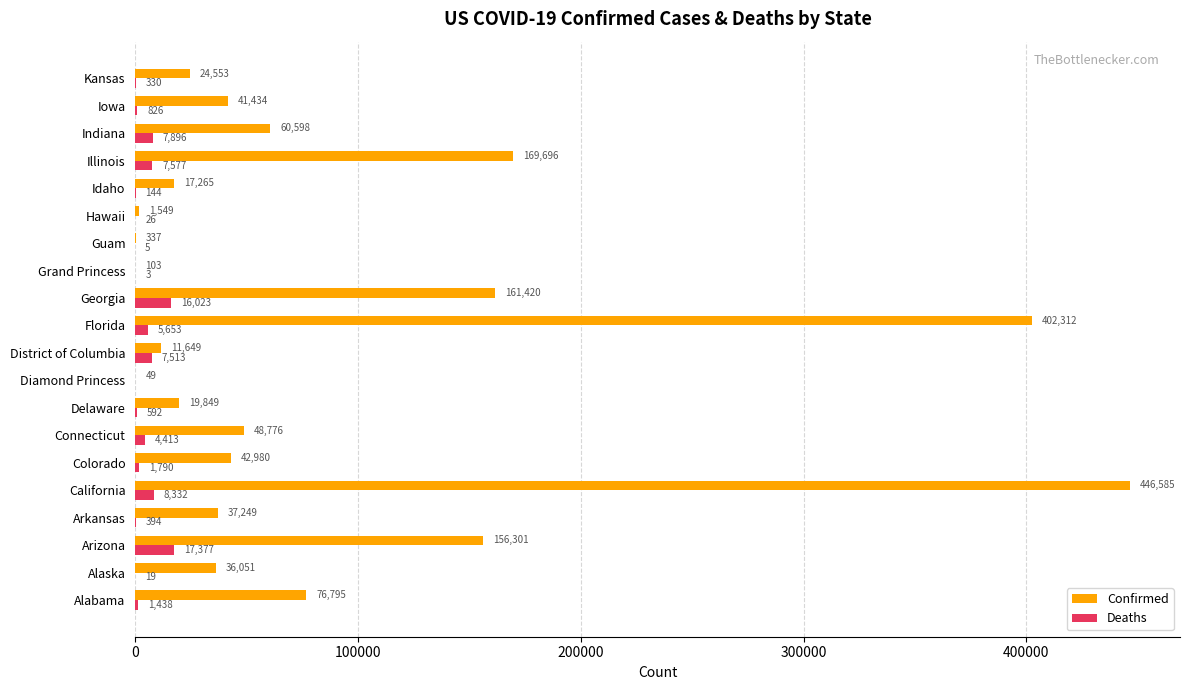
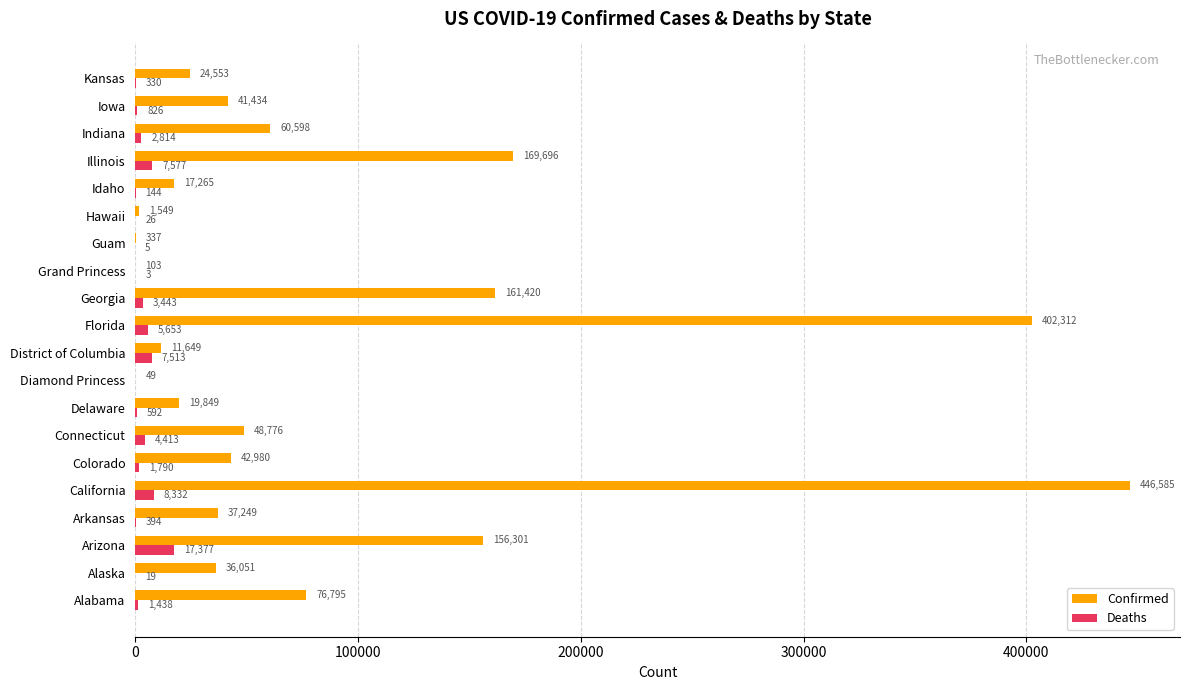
  {
    "Confirmed": {
      "Kansas": "24,553",
      "Iowa": "41,434",
      "Indiana": "60,598",
      "Illinois": "169,696",
      "Idaho": "17,265",
      "Hawaii": "1,549",
      "Guam": "337",
      "Grand Princess": "103",
      "Georgia": "161,420",
      "Florida": "402,312",
      "District of Columbia": "11,649",
      "Diamond Princess": "49",
      "Delaware": "19,849",
      "Connecticut": "48,776",
      "Colorado": "42,980",
      "California": "446,585",
      "Arkansas": "37,249",
      "Arizona": "156,301",
      "Alaska": "36,051",
      "Alabama": "76,795"
    },
    "Deaths": {
      "Kansas": "330",
      "Iowa": "826",
-     "Indiana": "7,896",
+     "Indiana": "2,814",
      "Illinois": "7,577",
      "Idaho": "144",
      "Hawaii": "26",
      "Guam": "5",
      "Grand Princess": "3",
-     "Georgia": "16,023",
+     "Georgia": "3,443",
      "Florida": "5,653",
      "District of Columbia": "7,513",
      "Delaware": "592",
      "Connecticut": "4,413",
      "Colorado": "1,790",
      "California": "8,332",
      "Arkansas": "394",
      "Arizona": "17,377",
      "Alaska": "19",
      "Alabama": "1,438"
    }
  }
